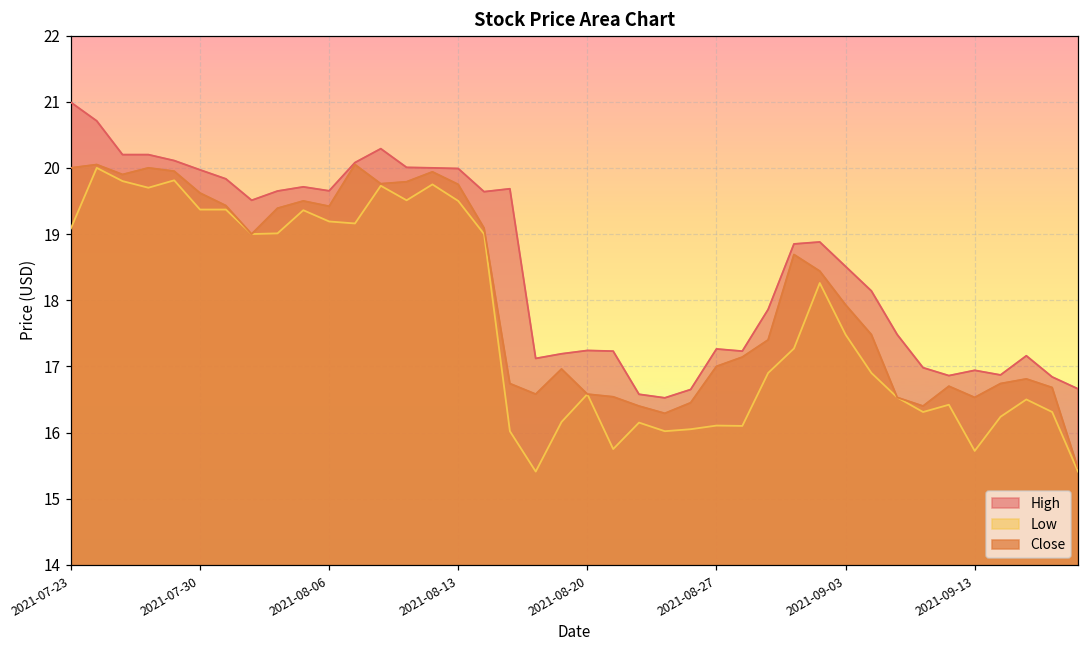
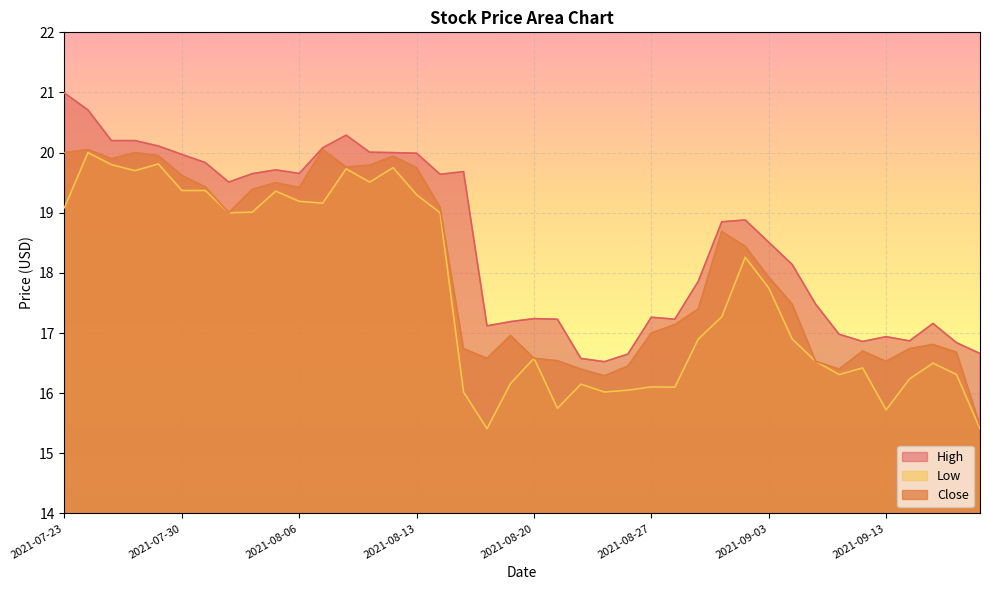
  {
    "Low": {
      "2021-07-23": 19.1,
      "2021-07-30": 19.4,
      "2021-08-06": 19.2,
-     "2021-08-13": 19.5,
+     "2021-08-13": 19.3,
      "2021-08-27": 16.1,
-     "2021-09-03": 17.5,
+     "2021-09-03": 17.8,
      "2021-09-13": 15.7
    }
  }
